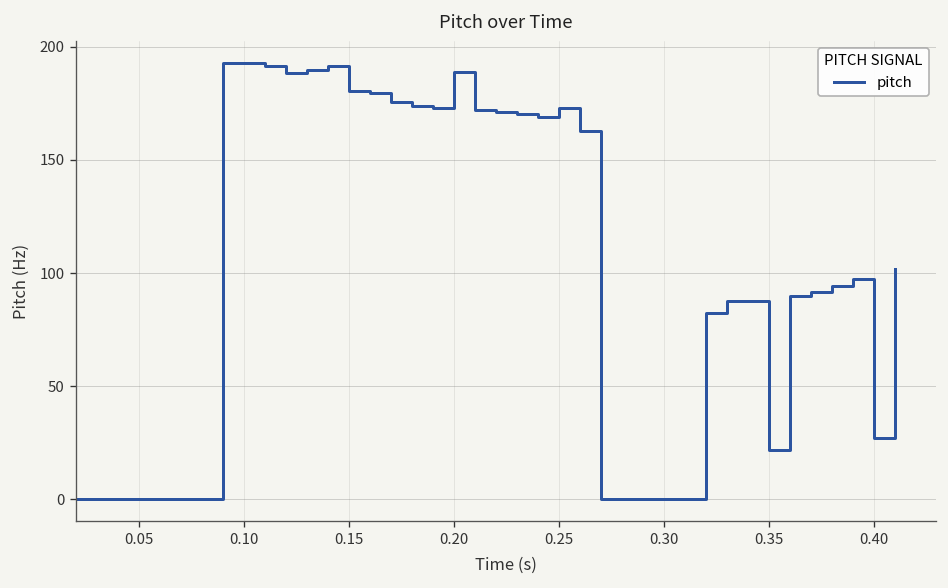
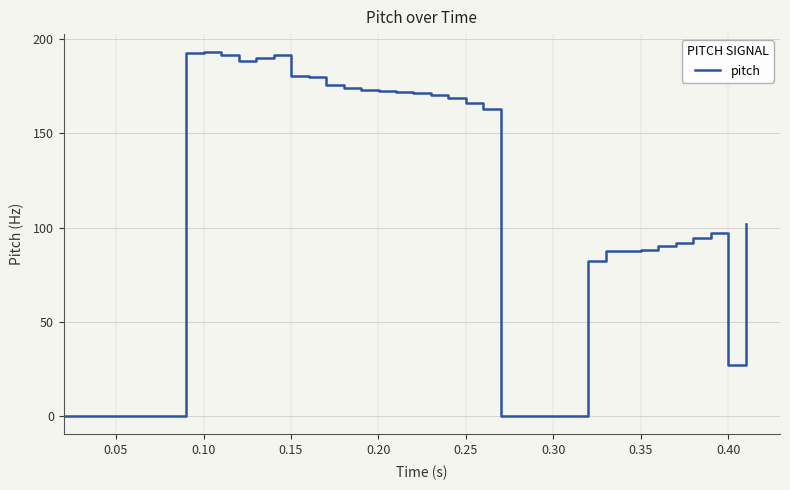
  {
    "0.05": 0,
    "0.10": 193,
    "0.15": 180,
-   "0.20": 189,
-   "0.25": 173,
+   "0.20": 172,
+   "0.25": 166,
    "0.30": 0,
-   "0.35": 22,
+   "0.35": 88,
    "0.40": 27
  }
